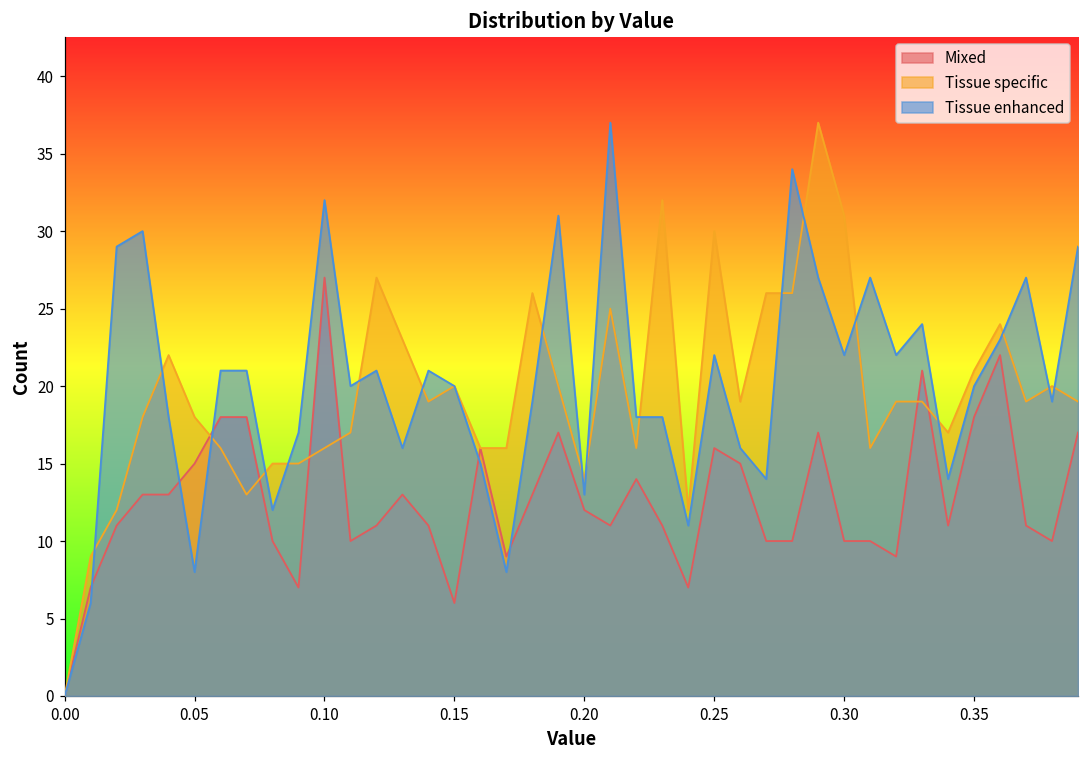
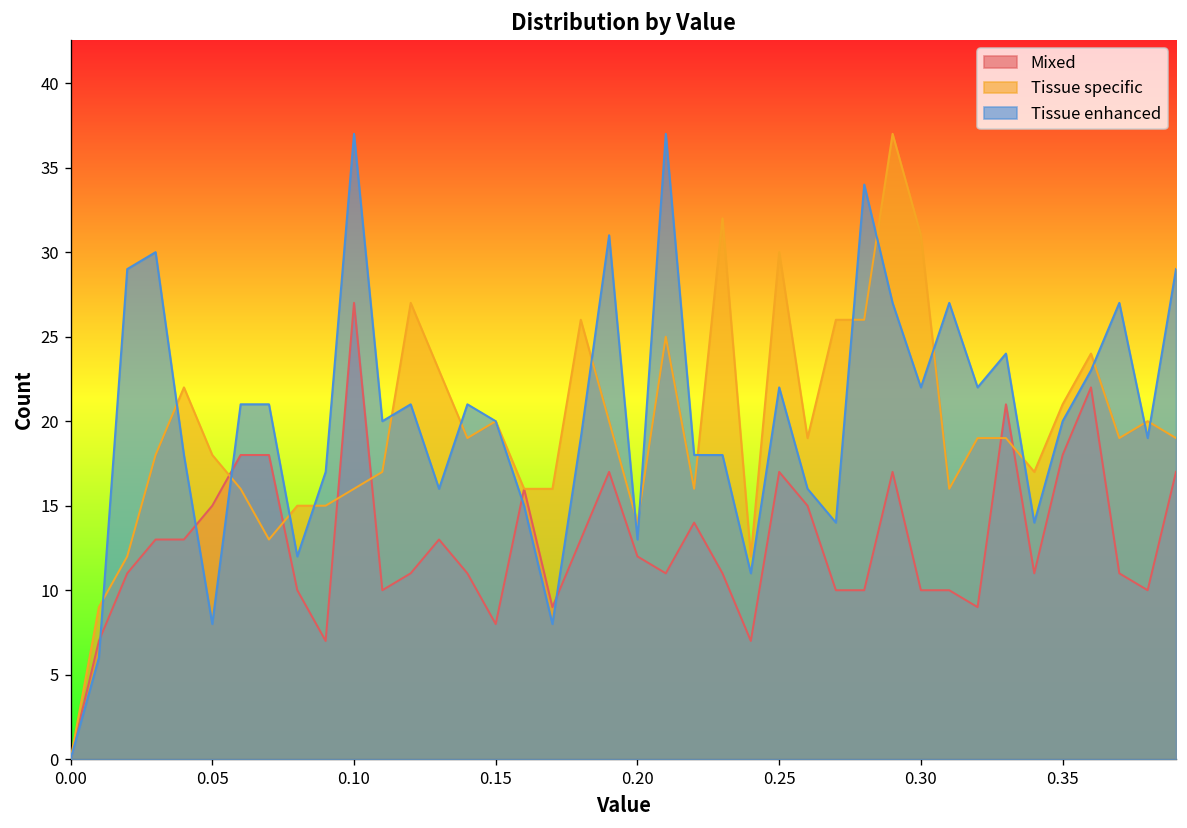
  {
    "Mixed": {
      "0.05": 15,
      "0.10": 27,
-     "0.15": 6,
+     "0.15": 8,
      "0.20": 12,
-     "0.25": 16,
+     "0.25": 17,
      "0.30": 10,
      "0.35": 18
    },
    "Tissue specific": {
      "0.05": 18,
      "0.10": 16,
      "0.20": 14,
      "0.25": 30,
      "0.30": 31,
      "0.35": 21
    },
    "Tissue enhanced": {
      "0.05": 8,
-     "0.10": 32,
+     "0.10": 37,
      "0.20": 13,
      "0.25": 22,
      "0.30": 22,
      "0.35": 20
    }
  }
